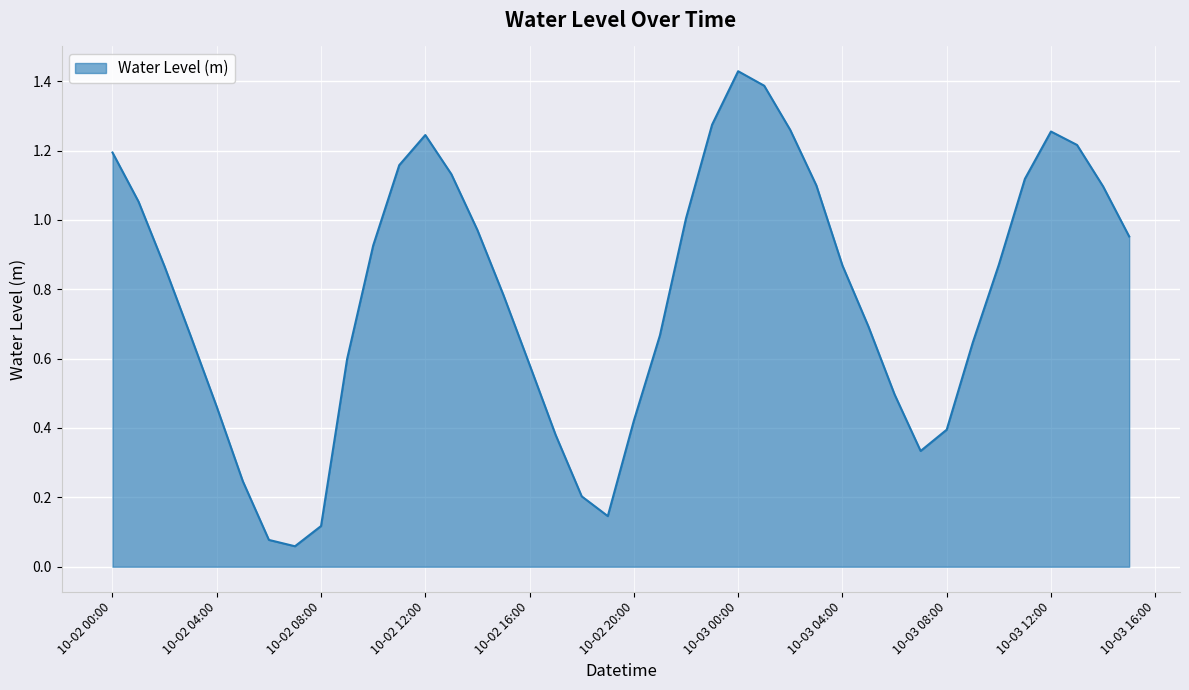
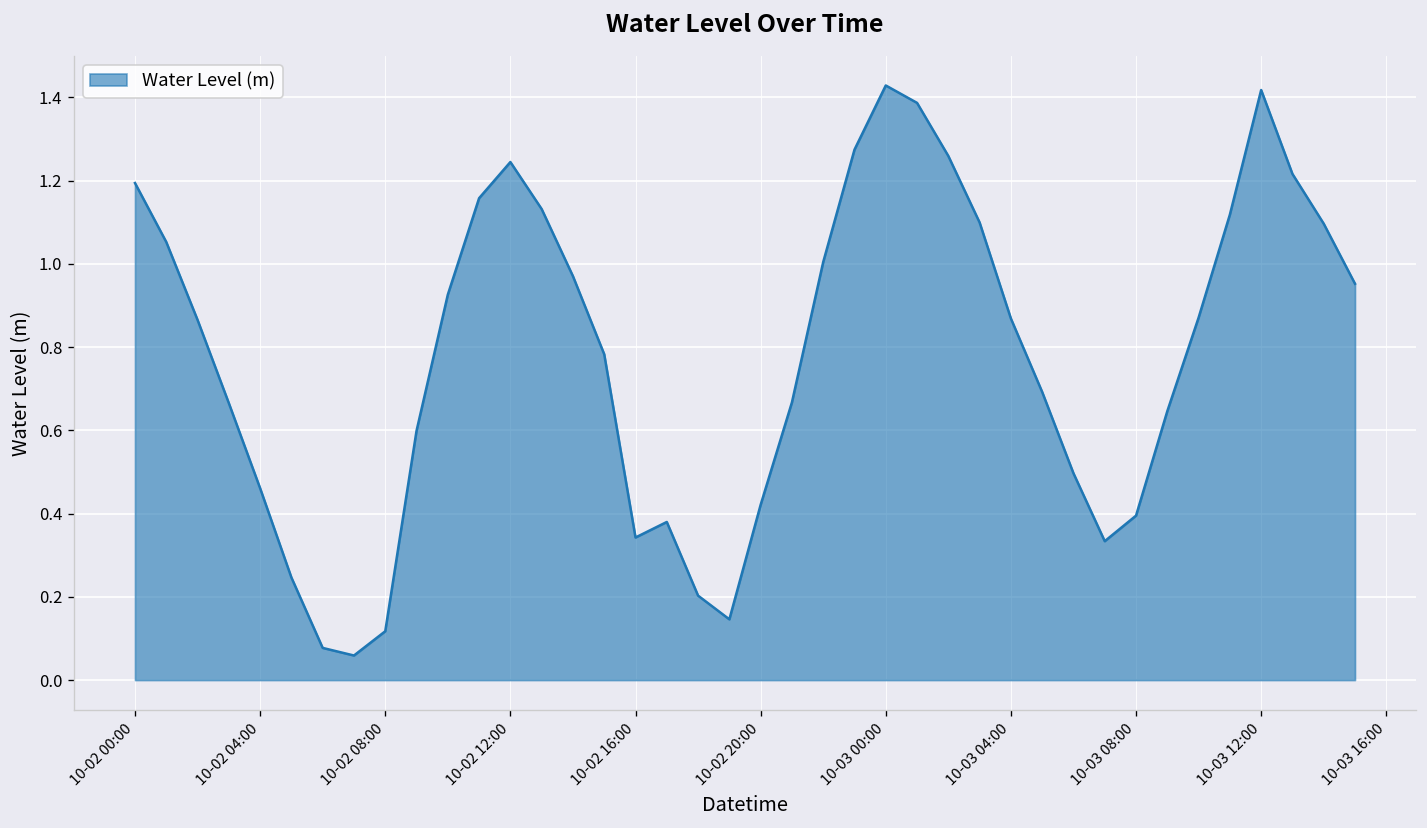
  {
    "10-02 00:00": 1.19,
    "10-02 04:00": 0.46,
    "10-02 08:00": 0.12,
    "10-02 12:00": 1.24,
-   "10-02 16:00": 0.58,
+   "10-02 16:00": 0.34,
    "10-02 20:00": 0.42,
    "10-03 00:00": 1.43,
    "10-03 04:00": 0.87,
    "10-03 08:00": 0.40,
-   "10-03 12:00": 1.25
+   "10-03 12:00": 1.42
  }
